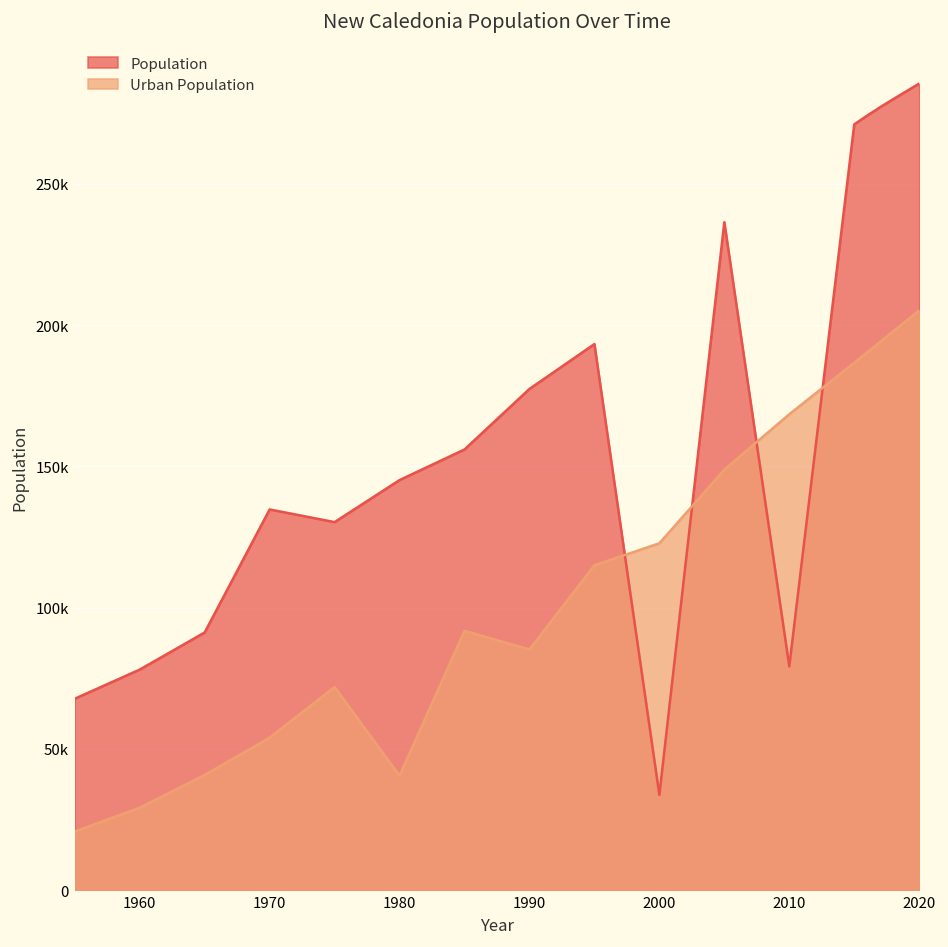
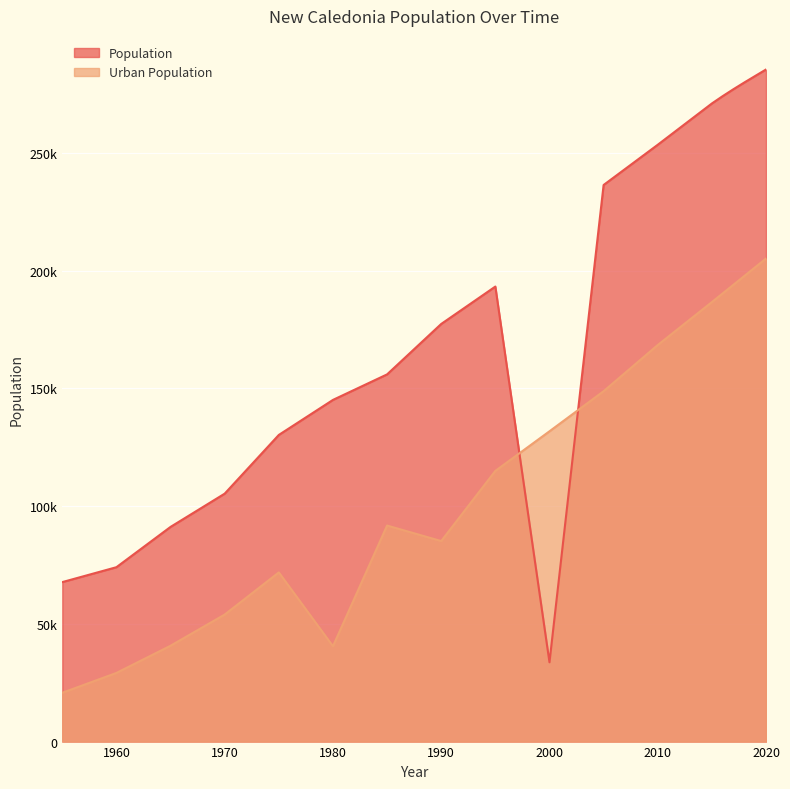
  {
    "Population": {
-     "1960": 78000,
-     "1970": 135000,
+     "1960": 74000,
+     "1970": 105000,
      "1980": 145000,
      "1990": 177000,
      "2000": 34000,
-     "2010": 79000,
+     "2010": 254000,
      "2020": 285000
    },
    "Urban Population": {
      "1960": 29000,
      "1970": 54000,
      "1980": 40000,
      "1990": 85000,
-     "2000": 123000,
+     "2000": 132000,
      "2010": 168000,
      "2020": 205000
    }
  }
